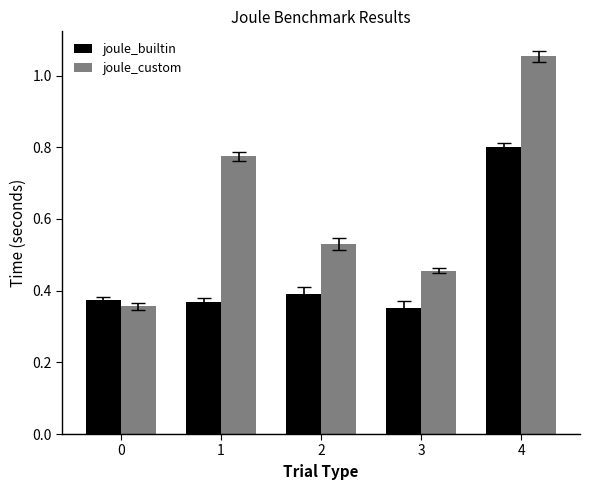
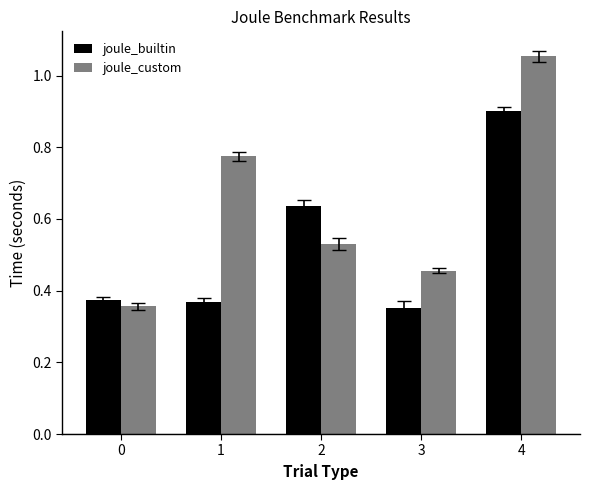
  {
    "joule_builtin": {
      "0": 0.37,
      "1": 0.37,
-     "2": 0.39,
+     "2": 0.64,
      "3": 0.35,
-     "4": 0.8
+     "4": 0.9
    },
    "joule_custom": {
      "0": 0.36,
      "1": 0.78,
      "2": 0.53,
      "3": 0.46,
      "4": 1.05
    }
  }
